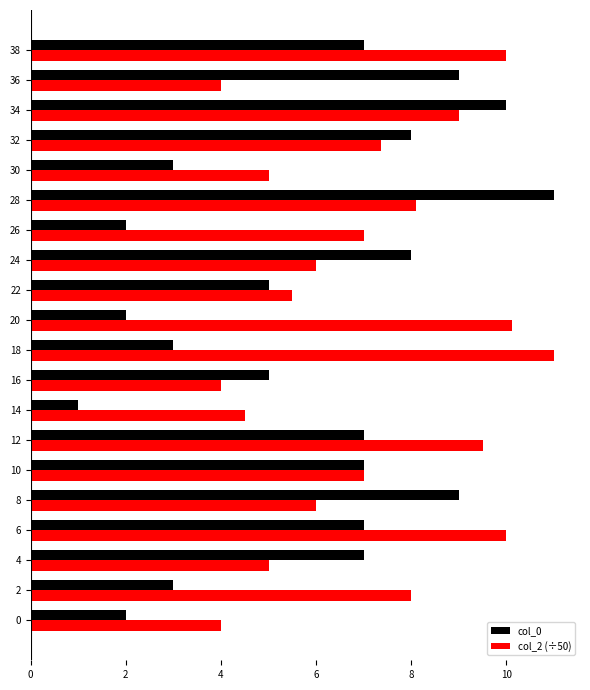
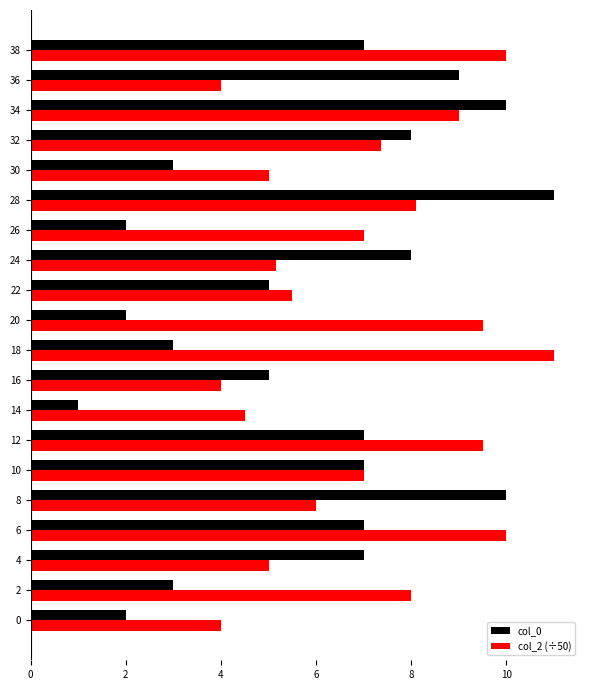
  {
    "col_0": {
      "38": 7,
      "36": 9,
      "34": 10,
      "32": 8,
      "30": 3,
      "28": 11,
      "26": 2,
      "24": 8,
      "22": 5,
      "20": 2,
      "18": 3,
      "16": 5,
      "14": 1,
      "12": 7,
      "10": 7,
-     "8": 9,
+     "8": 10,
      "6": 7,
      "4": 7,
      "2": 3,
      "0": 2
    },
    "col_2 (÷50)": {
      "38": 10.0,
      "36": 4.0,
      "34": 9.0,
      "32": 7.4,
      "30": 5.0,
      "28": 8.1,
      "26": 7.0,
-     "24": 6.0,
+     "24": 5.2,
      "22": 5.5,
-     "20": 10.1,
+     "20": 9.5,
      "18": 11.0,
      "16": 4.0,
      "14": 4.5,
      "12": 9.5,
      "10": 7.0,
      "8": 6.0,
      "6": 10.0,
      "4": 5.0,
      "2": 8.0,
      "0": 4.0
    }
  }
